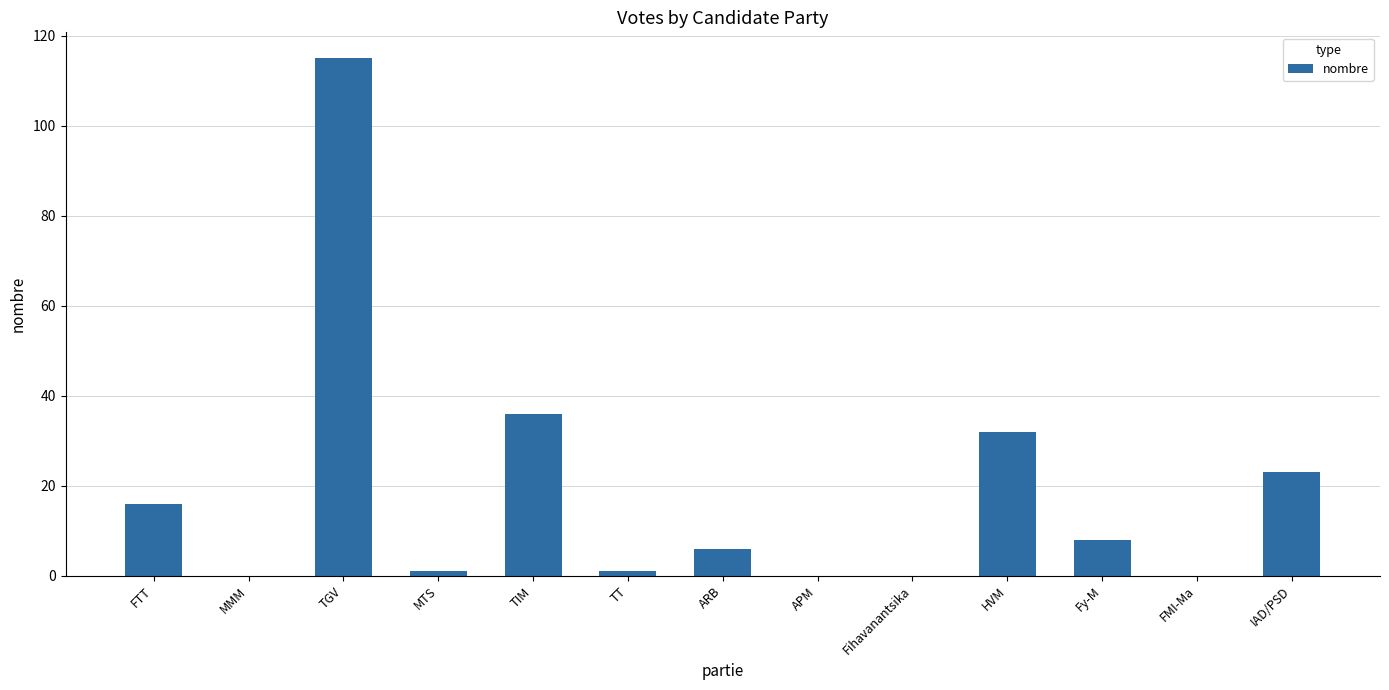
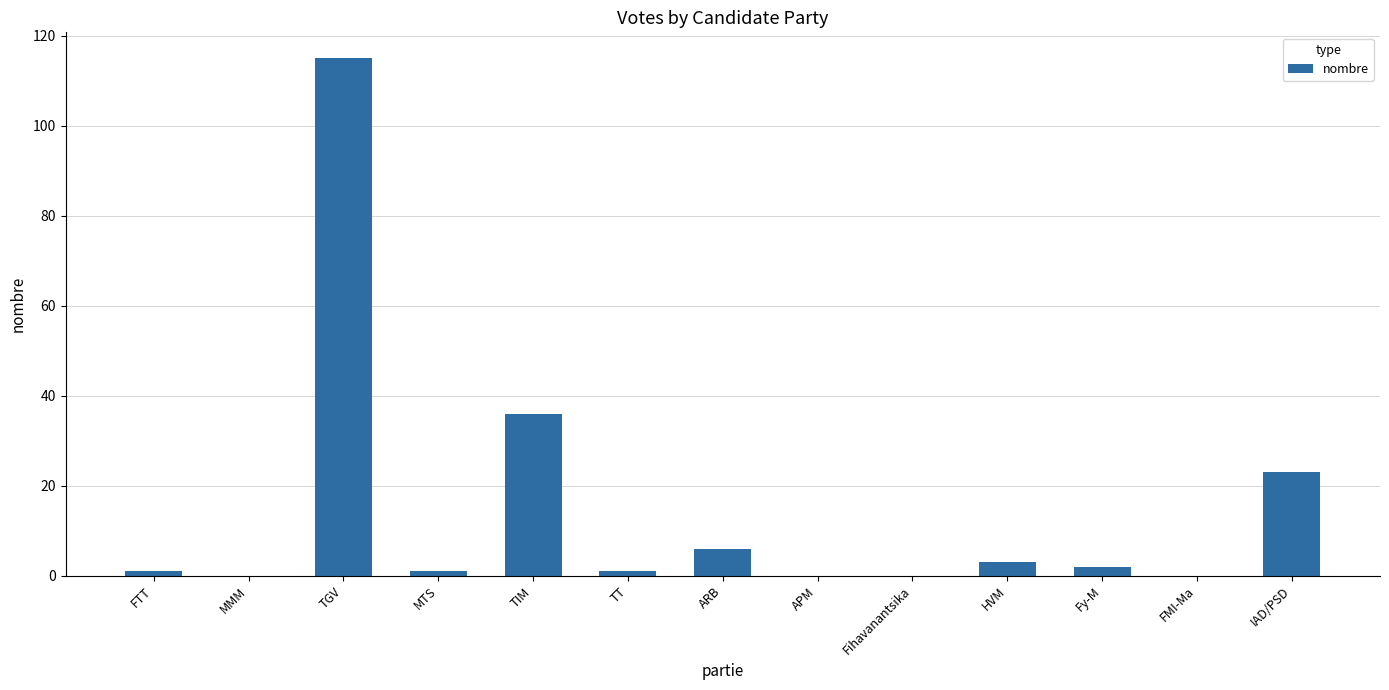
  {
-   "FTT": 16,
+   "FTT": 1,
    "MMM": 0,
    "TGV": 115,
    "MTS": 1,
    "TIM": 36,
    "TT": 1,
    "ARB": 6,
    "APM": 0,
    "Fihavanantsika": 0,
-   "HVM": 32,
-   "Fy-M": 8,
+   "HVM": 3,
+   "Fy-M": 2,
    "FMI-Ma": 0,
    "IAD/PSD": 23
  }
